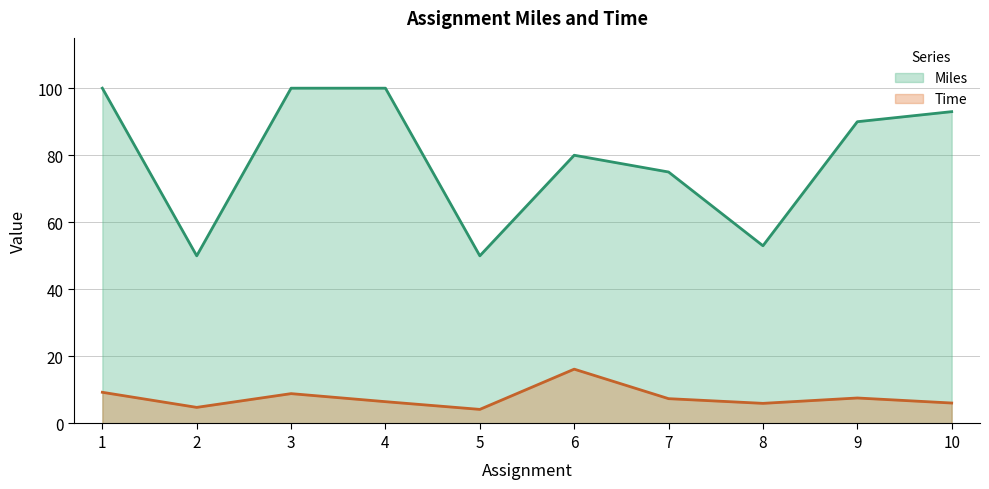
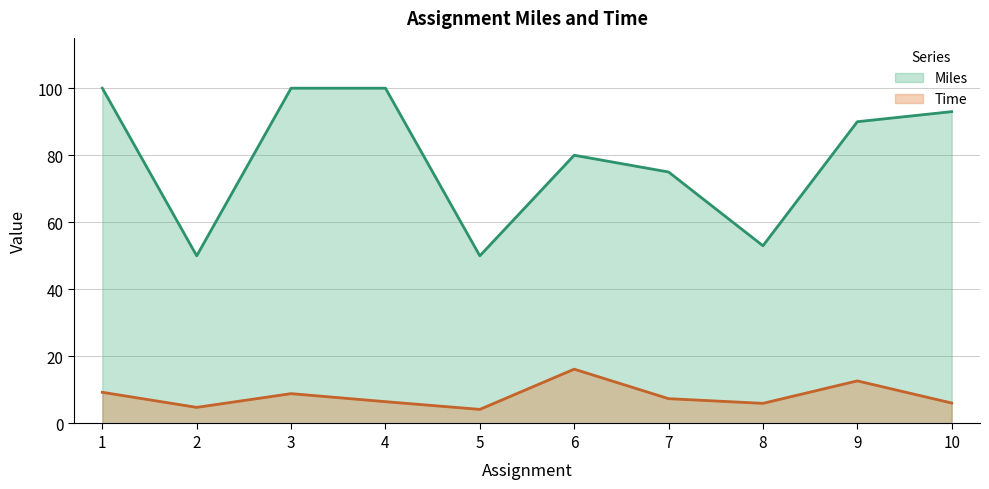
  {
    "Miles": {
      "1": 100,
      "2": 50,
      "3": 100,
      "4": 100,
      "5": 50,
      "6": 80,
      "7": 75,
      "8": 53,
      "9": 90,
      "10": 93
    },
    "Time": {
      "1": 9,
      "2": 5,
      "3": 9,
      "4": 7,
      "5": 4,
      "6": 16,
      "7": 7,
      "8": 6,
-     "9": 8,
+     "9": 13,
      "10": 6
    }
  }
